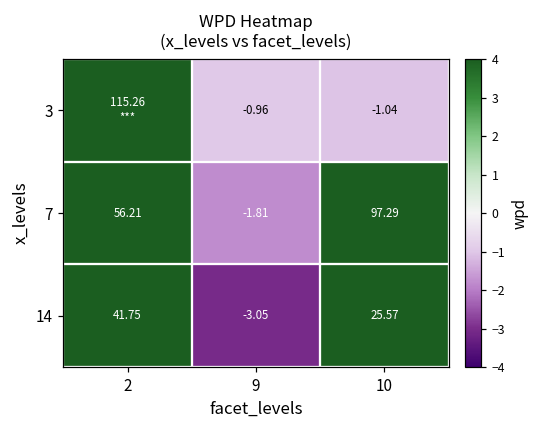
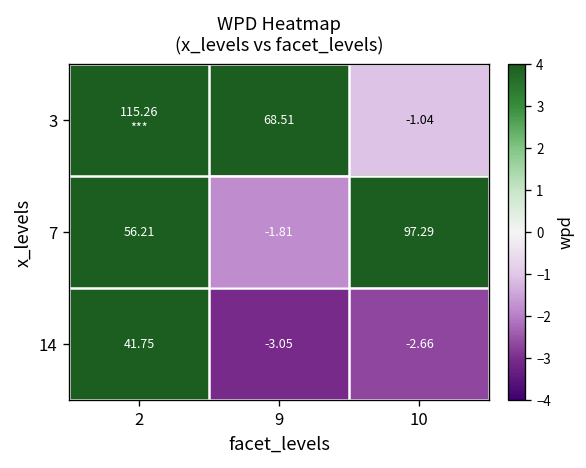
  {
    "3": {
      "2": 115.26,
-     "9": -0.96,
+     "9": 68.51,
      "10": -1.04
    },
    "7": {
      "2": 56.21,
      "9": -1.81,
      "10": 97.29
    },
    "14": {
      "2": 41.75,
      "9": -3.05,
-     "10": 25.57
+     "10": -2.66
    }
  }
